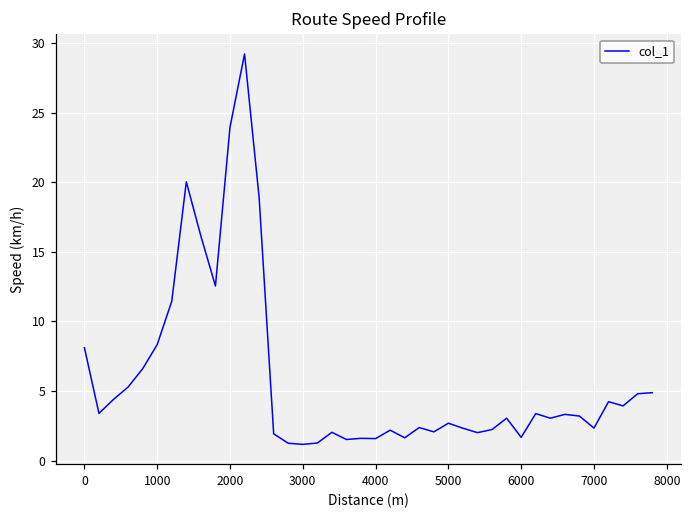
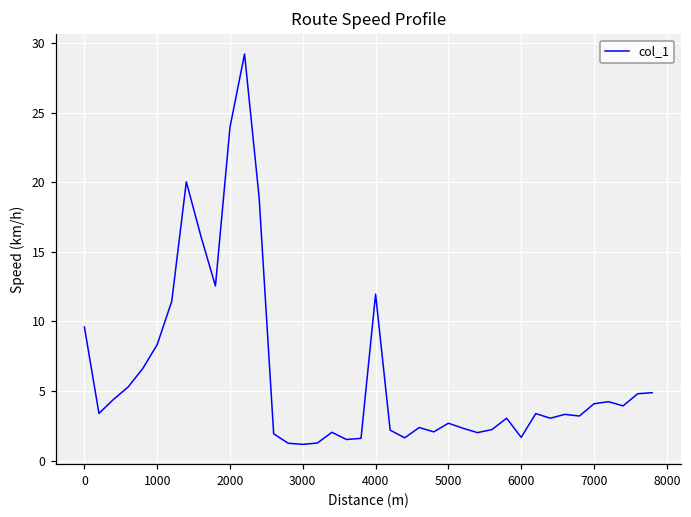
  {
-   "0": 8.1,
+   "0": 9.6,
    "1000": 8.3,
    "2000": 24.0,
    "3000": 1.2,
-   "4000": 1.6,
+   "4000": 12.0,
    "5000": 2.7,
    "6000": 1.7,
-   "7000": 2.3
+   "7000": 4.1
  }
